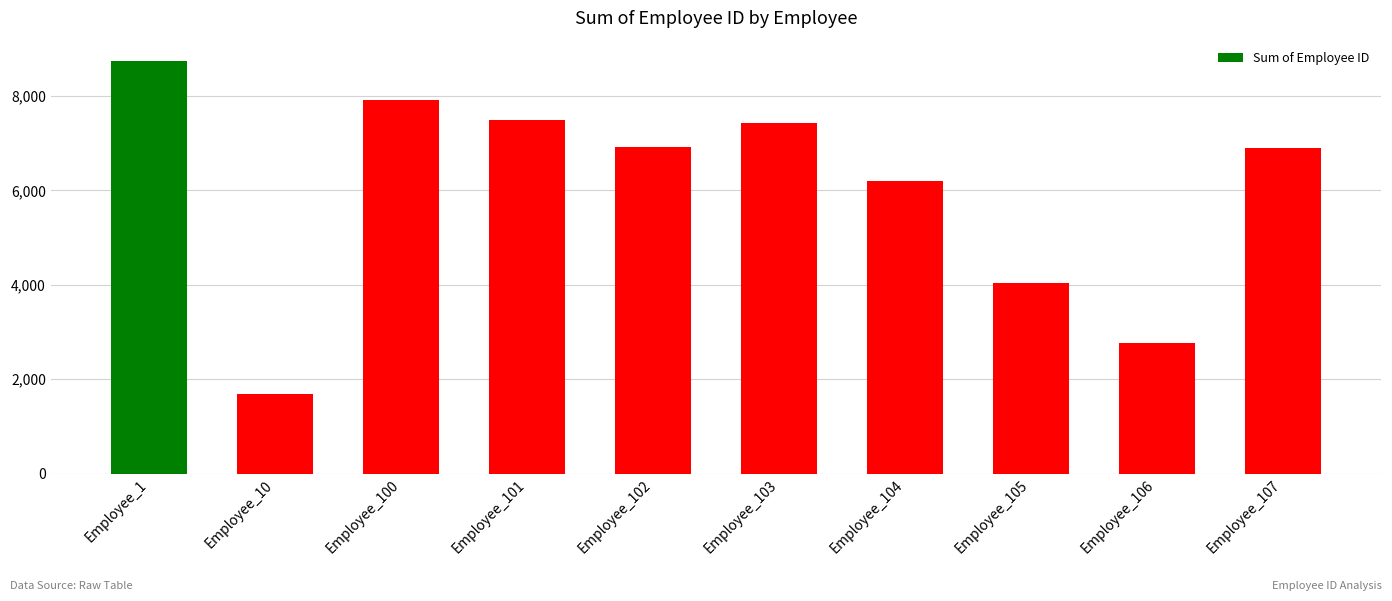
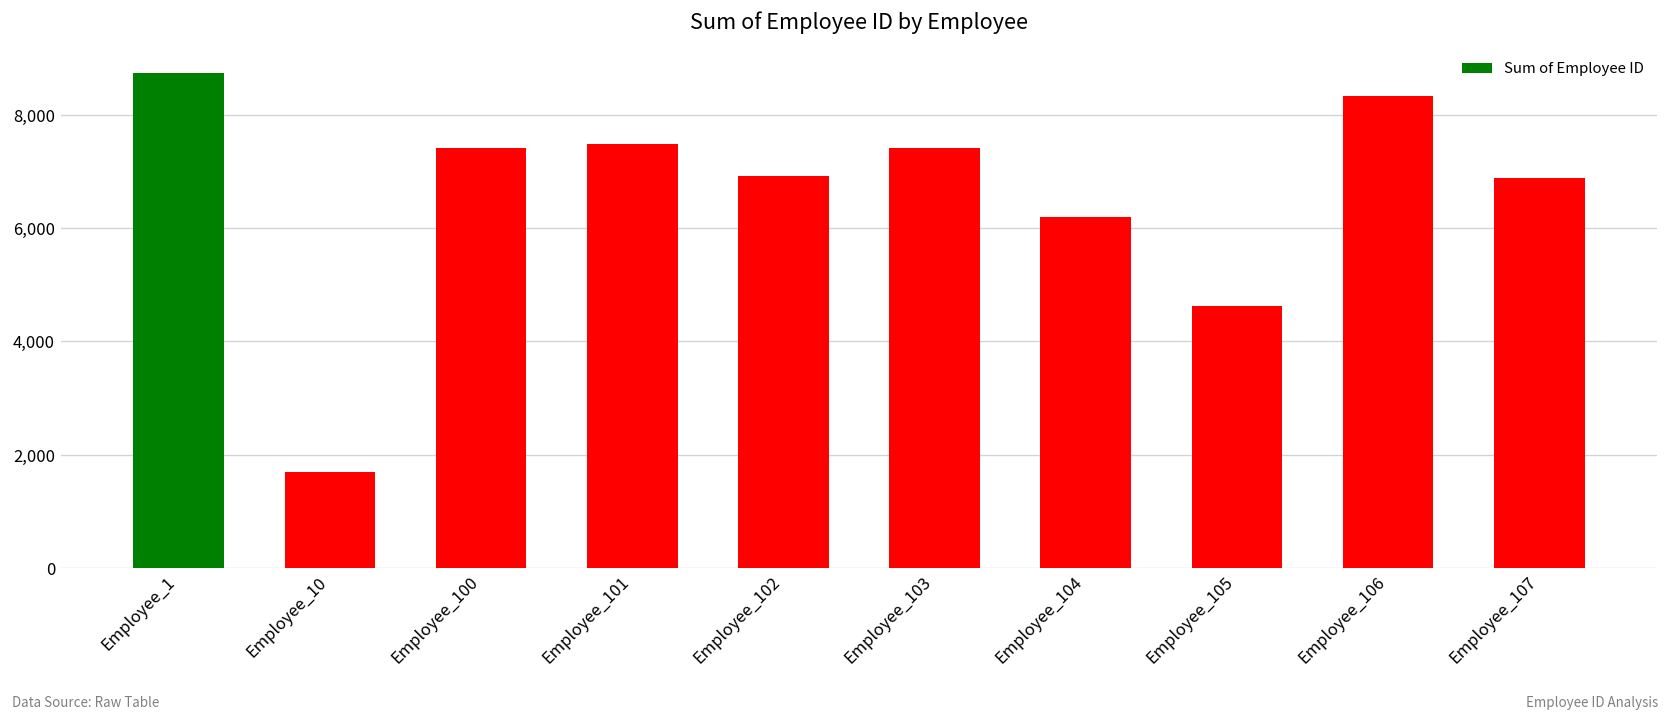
  {
    "Employee_1": "8,700",
    "Employee_10": "1,700",
-   "Employee_100": "7,900",
+   "Employee_100": "7,400",
    "Employee_101": "7,500",
    "Employee_102": "6,900",
    "Employee_103": "7,400",
    "Employee_104": "6,200",
-   "Employee_105": "4,000",
-   "Employee_106": "2,800",
+   "Employee_105": "4,600",
+   "Employee_106": "8,300",
    "Employee_107": "6,900"
  }
